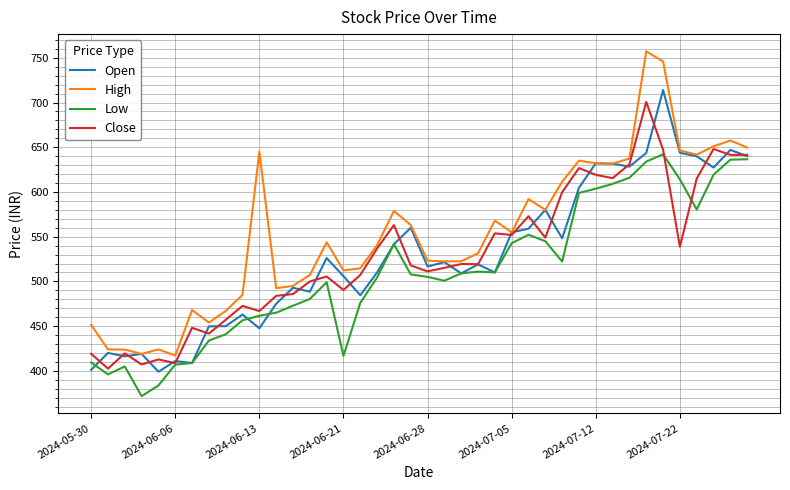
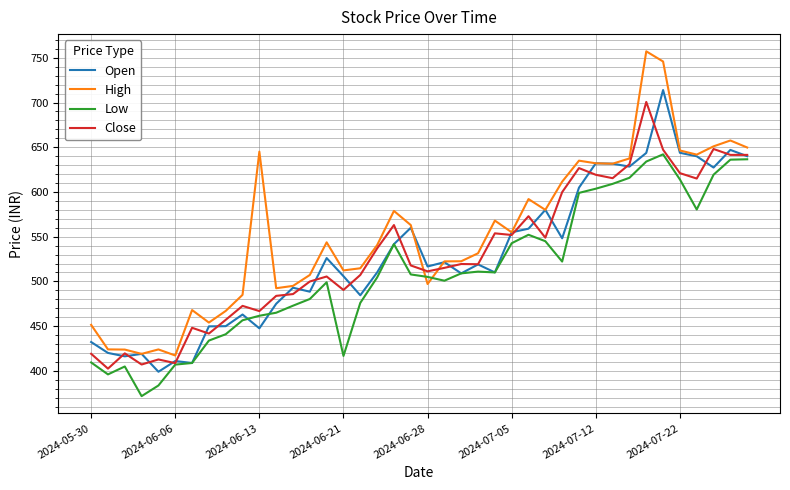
  {
    "Open": {
-     "2024-05-30": 400,
+     "2024-05-30": 430,
      "2024-06-13": 450,
      "2024-06-21": 510,
      "2024-06-28": 520
    },
    "High": {
      "2024-05-30": 450,
      "2024-06-06": 420,
      "2024-06-13": 650,
      "2024-06-21": 510,
-     "2024-06-28": 520
+     "2024-06-28": 500
    },
    "Low": {
      "2024-05-30": 410,
      "2024-06-13": 460,
      "2024-06-21": 420,
      "2024-06-28": 510,
      "2024-07-05": 540,
      "2024-07-12": 600,
      "2024-07-22": 610
    },
    "Close": {
      "2024-05-30": 420,
      "2024-06-13": 470,
      "2024-06-21": 490,
      "2024-06-28": 510,
      "2024-07-05": 550,
      "2024-07-12": 620,
-     "2024-07-22": 540
+     "2024-07-22": 620
    }
  }
